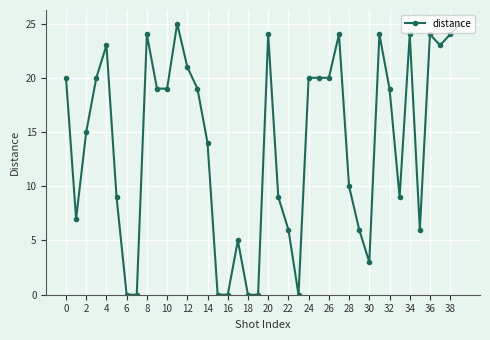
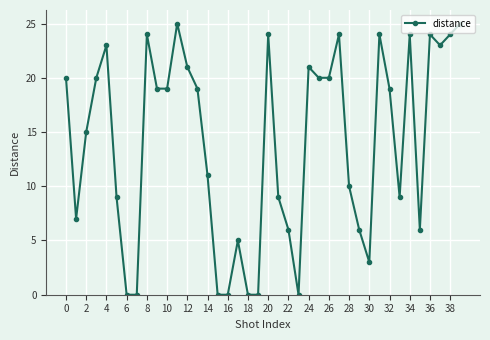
  {
    "0": 20,
    "2": 15,
    "4": 23,
    "6": 0,
    "8": 24,
    "10": 19,
    "12": 21,
-   "14": 14,
+   "14": 11,
    "16": 0,
    "18": 0,
    "20": 24,
    "22": 6,
-   "24": 20,
+   "24": 21,
    "26": 20,
    "28": 10,
    "30": 3,
    "32": 19,
    "34": 24,
    "36": 24,
    "38": 24
  }
